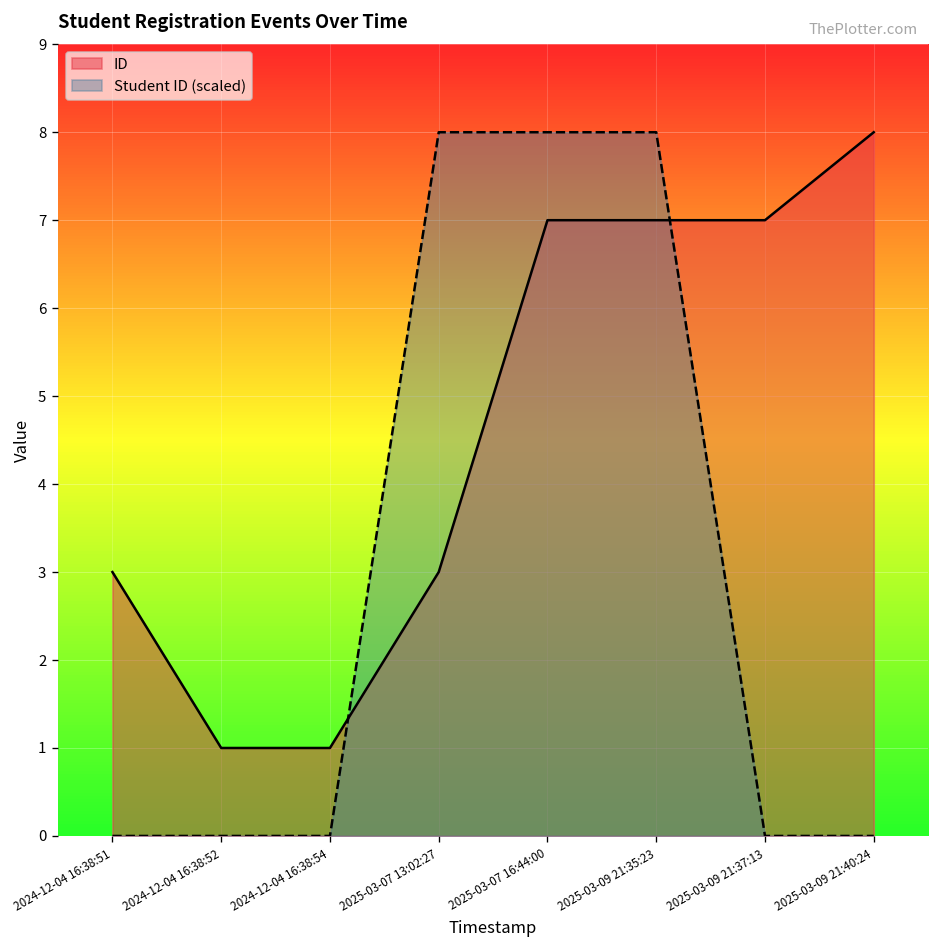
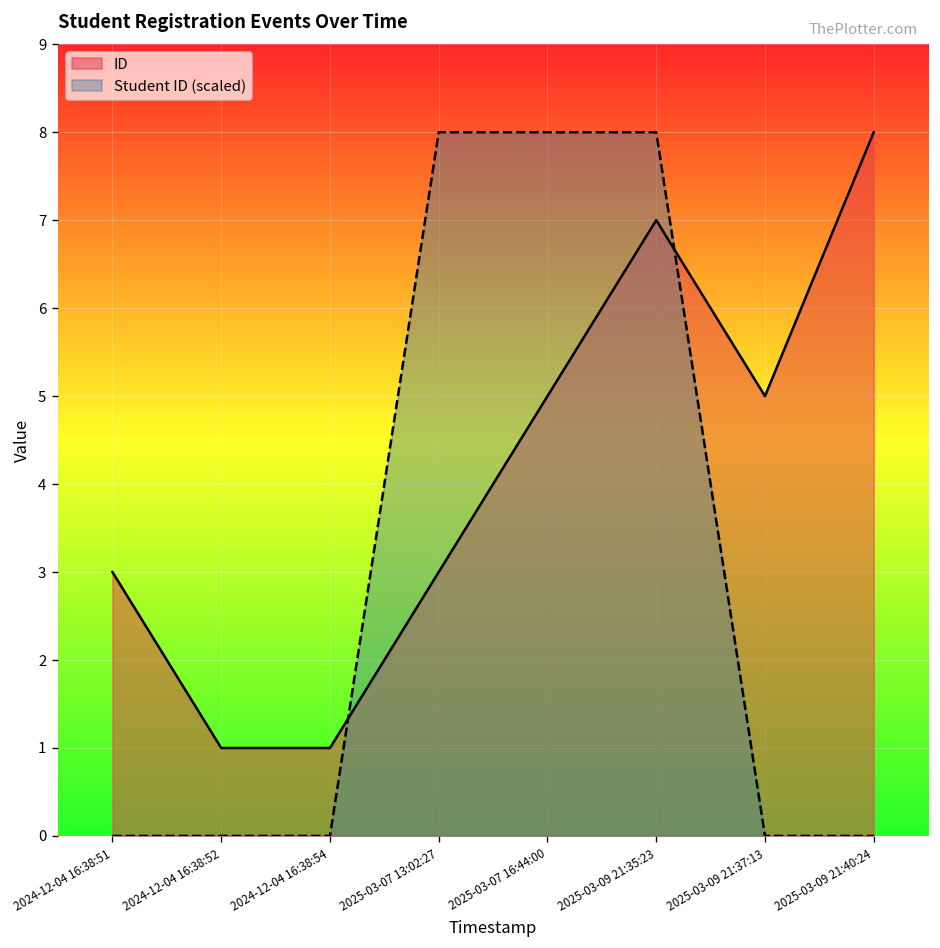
  {
    "ID": {
      "2024-12-04 16:38:51": 3,
      "2024-12-04 16:38:52": 1,
      "2024-12-04 16:38:54": 1,
      "2025-03-07 13:02:27": 3,
-     "2025-03-07 16:44:00": 7,
+     "2025-03-07 16:44:00": 5,
      "2025-03-09 21:35:23": 7,
-     "2025-03-09 21:37:13": 7,
+     "2025-03-09 21:37:13": 5,
      "2025-03-09 21:40:24": 8
    },
    "Student ID (scaled)": {
      "2024-12-04 16:38:51": 0,
      "2024-12-04 16:38:52": 0,
      "2024-12-04 16:38:54": 0,
      "2025-03-07 13:02:27": 8,
      "2025-03-07 16:44:00": 8,
      "2025-03-09 21:35:23": 8,
      "2025-03-09 21:37:13": 0,
      "2025-03-09 21:40:24": 0
    }
  }
